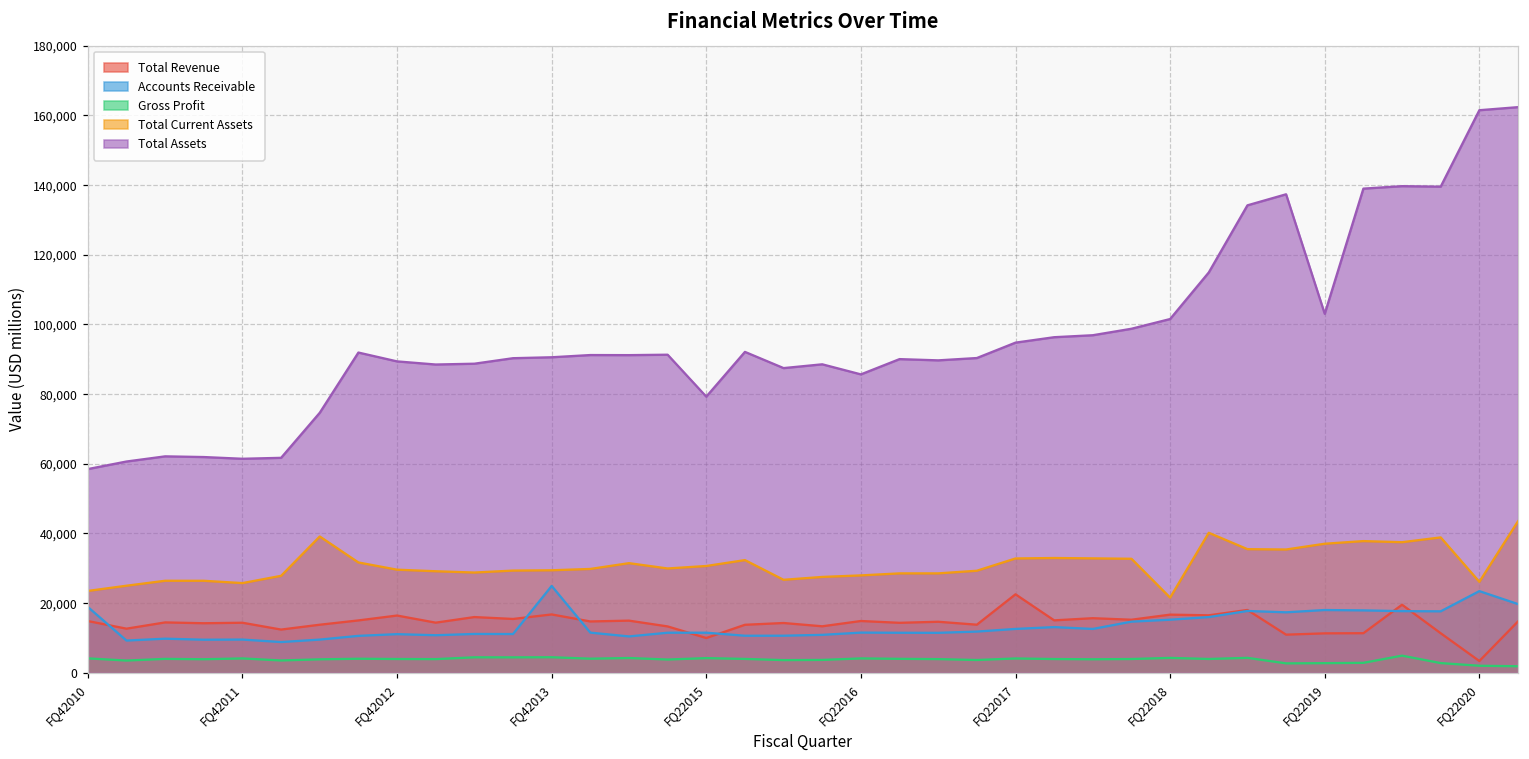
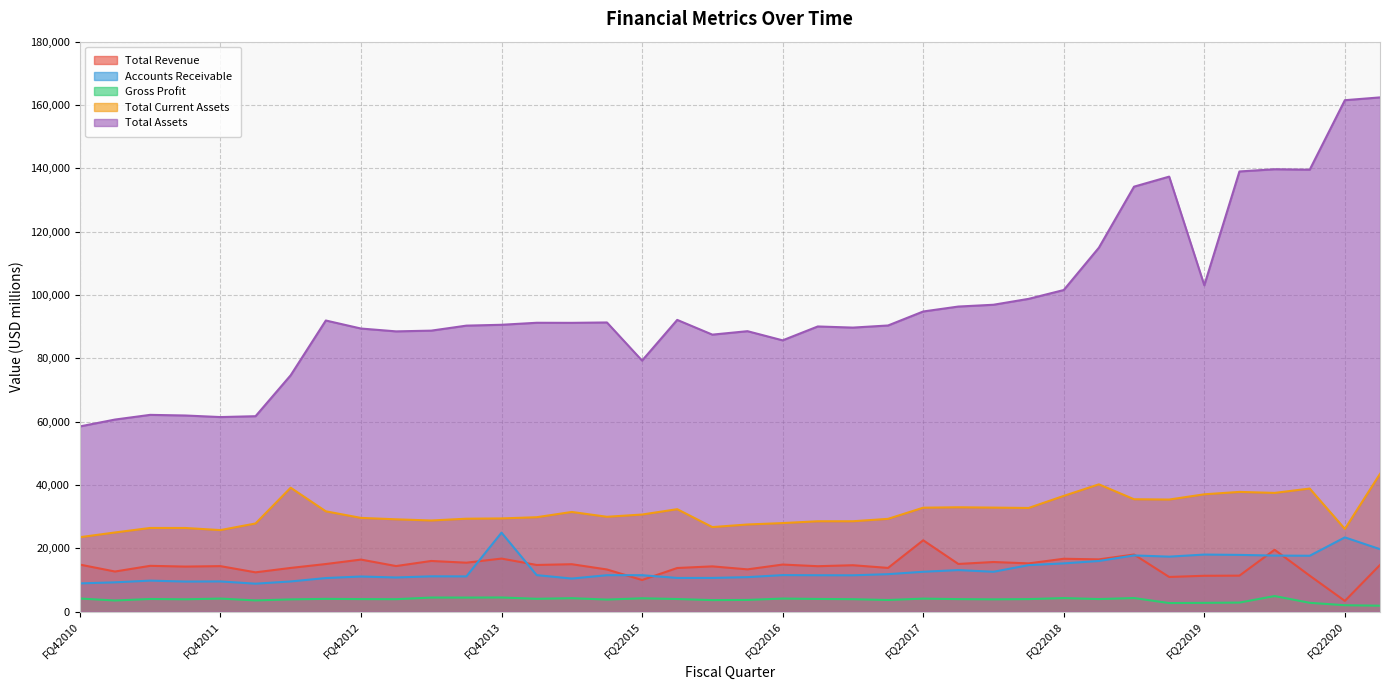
  {
    "Total Revenue": {
      "FQ42010": "15,000",
      "FQ42011": "14,000",
      "FQ42012": "16,000",
      "FQ42013": "17,000",
      "FQ22015": "10,000",
      "FQ22016": "15,000",
      "FQ22017": "23,000",
      "FQ22018": "17,000",
      "FQ22019": "11,000",
      "FQ22020": "3,000"
    },
    "Accounts Receivable": {
-     "FQ42010": "19,000",
+     "FQ42010": "9,000",
      "FQ42011": "10,000",
      "FQ42012": "11,000",
      "FQ42013": "25,000",
      "FQ22015": "12,000",
      "FQ22016": "12,000",
      "FQ22017": "13,000",
      "FQ22018": "15,000",
      "FQ22019": "18,000",
      "FQ22020": "23,000"
    },
    "Gross Profit": {
      "FQ42010": "4,000",
      "FQ42011": "4,000",
      "FQ42012": "4,000",
      "FQ42013": "4,000",
      "FQ22015": "4,000",
      "FQ22016": "4,000",
      "FQ22017": "4,000",
      "FQ22018": "4,000",
      "FQ22019": "3,000",
      "FQ22020": "2,000"
    },
    "Total Current Assets": {
      "FQ42010": "24,000",
      "FQ42011": "26,000",
      "FQ42012": "30,000",
      "FQ42013": "29,000",
      "FQ22015": "31,000",
      "FQ22016": "28,000",
      "FQ22017": "33,000",
-     "FQ22018": "22,000",
+     "FQ22018": "37,000",
      "FQ22019": "37,000",
      "FQ22020": "26,000"
    },
    "Total Assets": {
      "FQ42010": "58,000",
      "FQ42011": "61,000",
      "FQ42012": "89,000",
      "FQ42013": "91,000",
      "FQ22015": "79,000",
      "FQ22016": "86,000",
      "FQ22017": "95,000",
      "FQ22018": "102,000",
      "FQ22019": "103,000",
      "FQ22020": "162,000"
    }
  }
